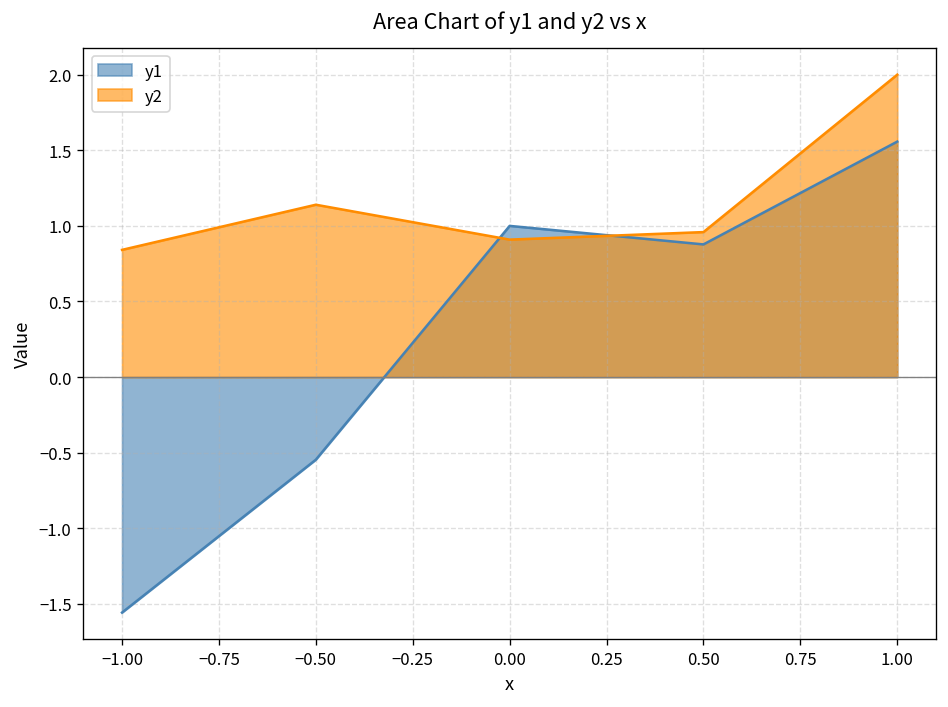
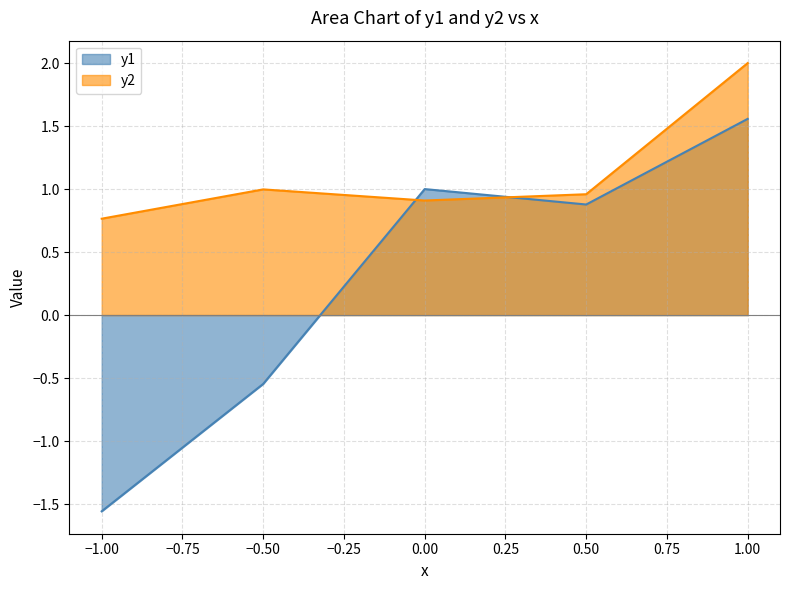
  {
    "y2": {
-     "−1.00": 0.84,
-     "−0.50": 1.14,
+     "−1.00": 0.76,
+     "−0.50": 1.00,
      "0.00": 0.91,
      "0.50": 0.96,
      "1.00": 2.00
    }
  }
